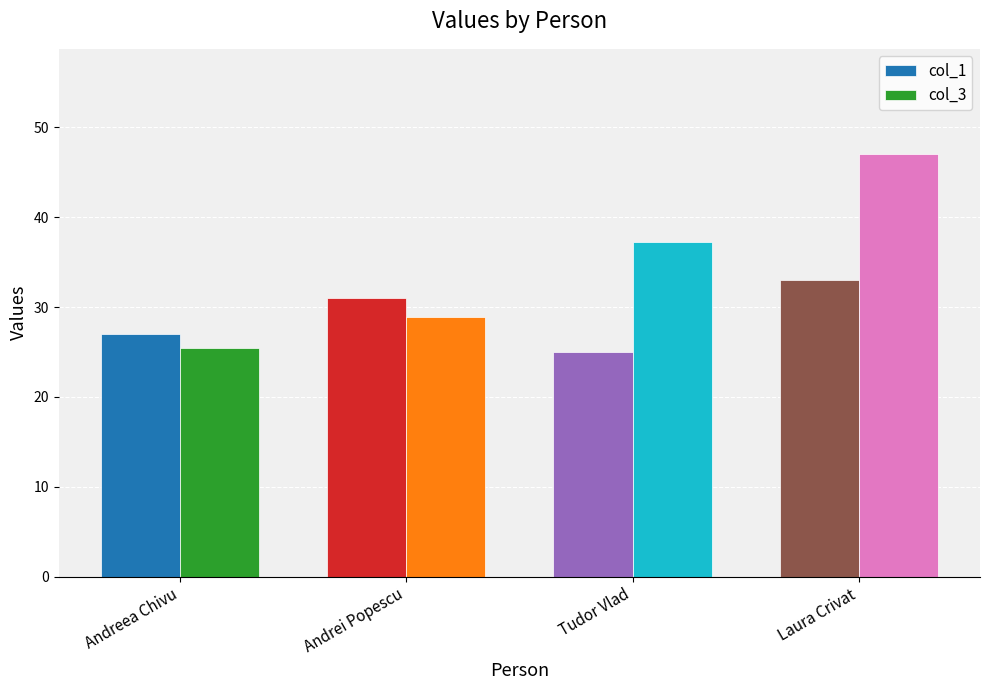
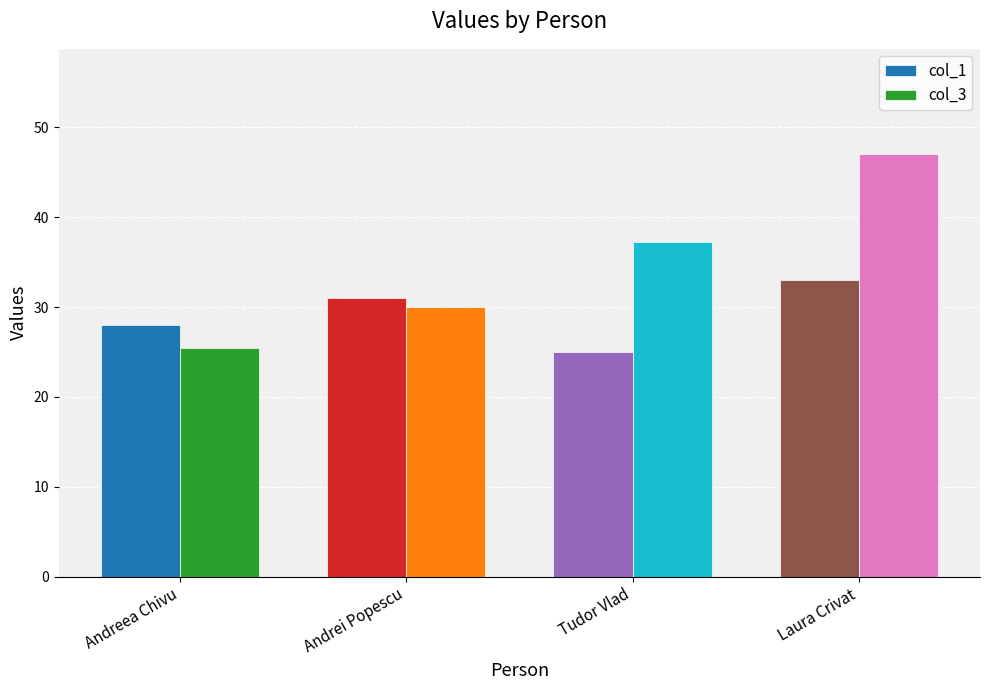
  {
    "col_1": {
-     "Andreea Chivu": 27,
+     "Andreea Chivu": 28,
      "Andrei Popescu": 31,
      "Tudor Vlad": 25,
      "Laura Crivat": 33
    },
    "col_3": {
      "Andreea Chivu": 26,
-     "Andrei Popescu": 29,
+     "Andrei Popescu": 30,
      "Tudor Vlad": 37,
      "Laura Crivat": 47
    }
  }
